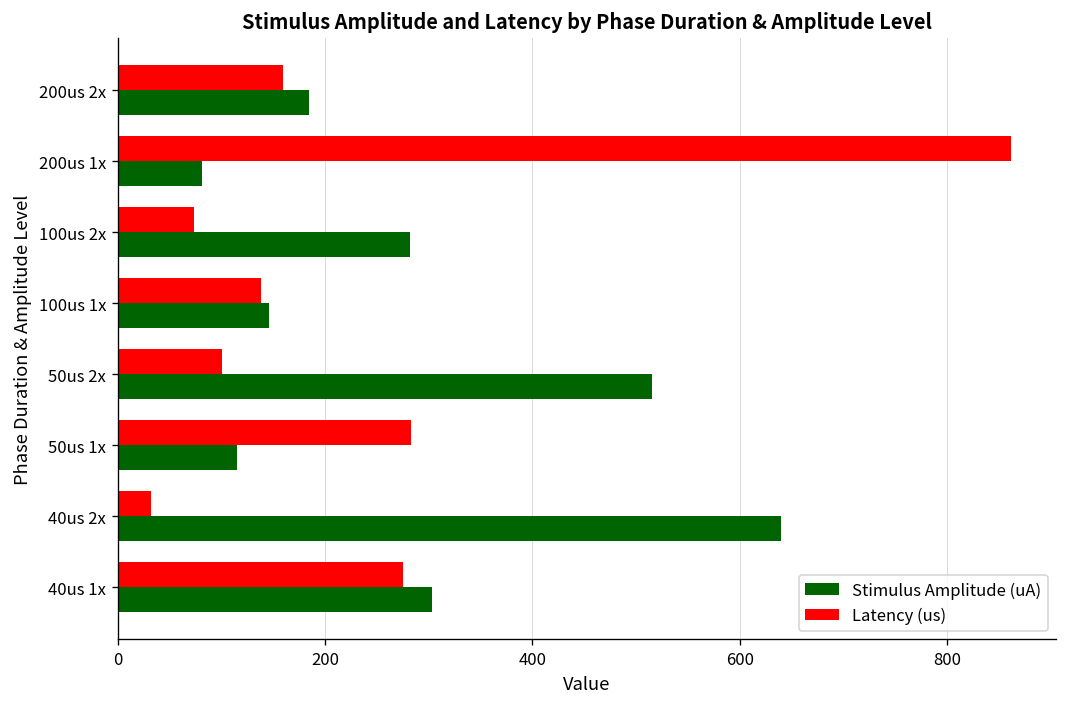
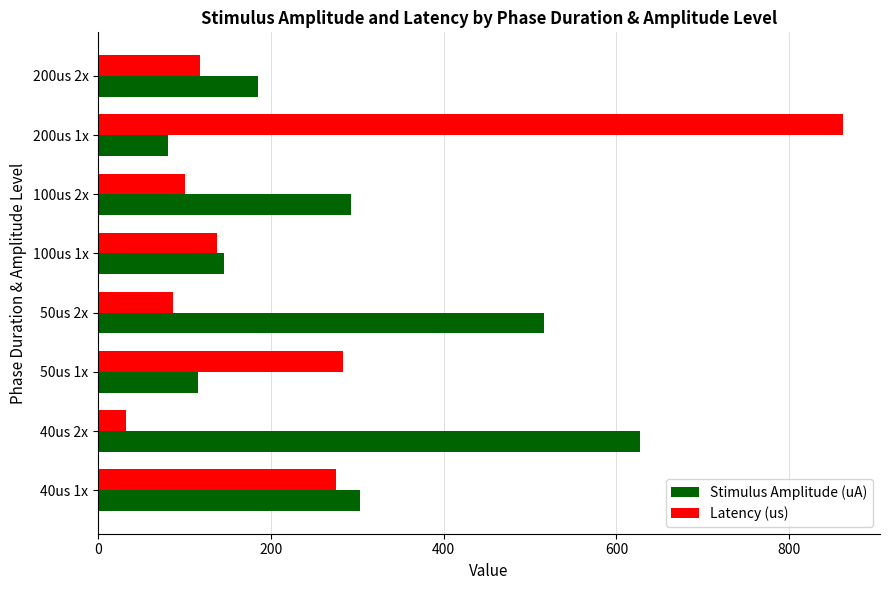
  {
    "Stimulus Amplitude (uA)": {
      "200us 2x": 180,
      "200us 1x": 80,
-     "100us 2x": 280,
+     "100us 2x": 290,
      "100us 1x": 150,
      "50us 2x": 520,
      "50us 1x": 120,
-     "40us 2x": 640,
+     "40us 2x": 630,
      "40us 1x": 300
    },
    "Latency (us)": {
-     "200us 2x": 160,
+     "200us 2x": 120,
      "200us 1x": 860,
-     "100us 2x": 70,
+     "100us 2x": 100,
      "100us 1x": 140,
-     "50us 2x": 100,
+     "50us 2x": 90,
      "50us 1x": 280,
      "40us 2x": 30,
      "40us 1x": 280
    }
  }
